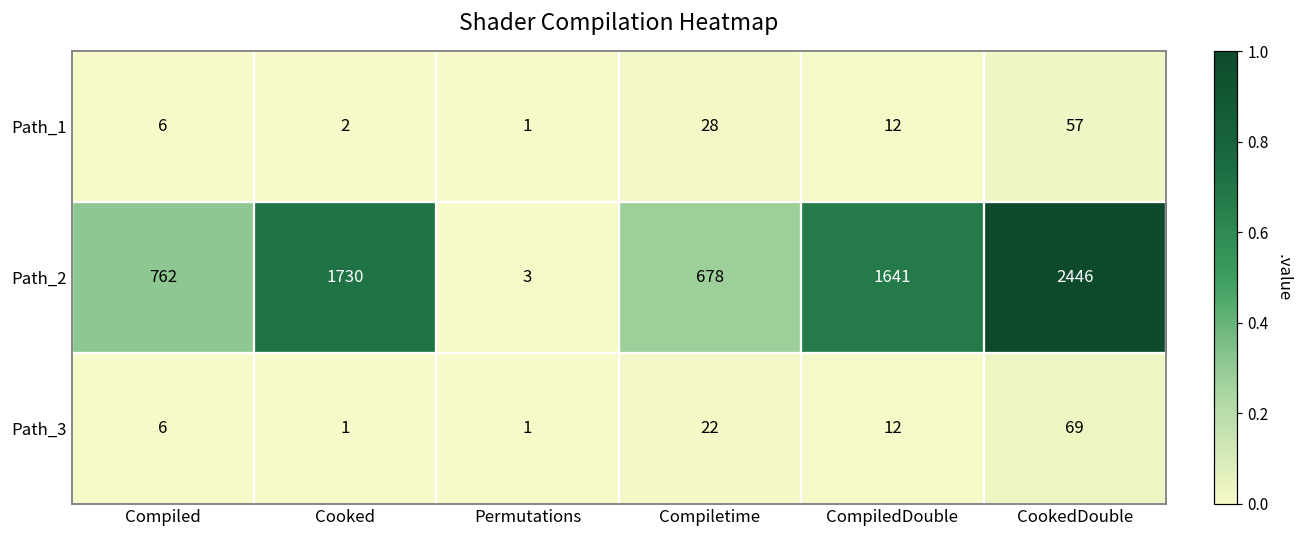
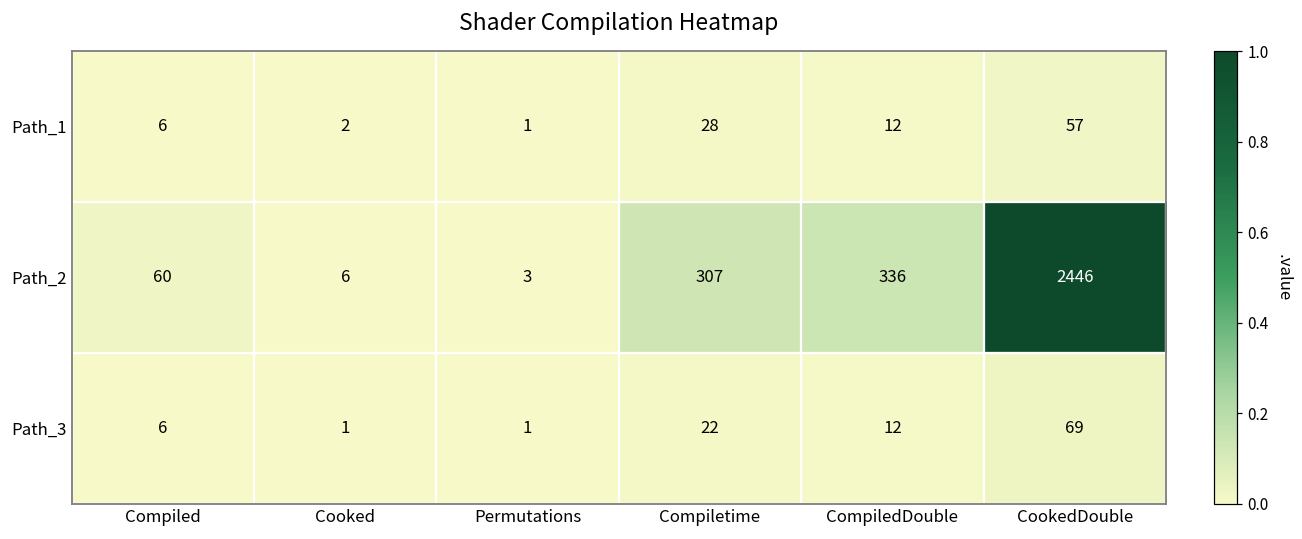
  {
    "Path_1": {
      "Compiled": 6,
      "Cooked": 2,
      "Permutations": 1,
      "Compiletime": 28,
      "CompiledDouble": 12,
      "CookedDouble": 57
    },
    "Path_2": {
-     "Compiled": 762,
-     "Cooked": 1730,
+     "Compiled": 60,
+     "Cooked": 6,
      "Permutations": 3,
-     "Compiletime": 678,
-     "CompiledDouble": 1641,
+     "Compiletime": 307,
+     "CompiledDouble": 336,
      "CookedDouble": 2446
    },
    "Path_3": {
      "Compiled": 6,
      "Cooked": 1,
      "Permutations": 1,
      "Compiletime": 22,
      "CompiledDouble": 12,
      "CookedDouble": 69
    }
  }
